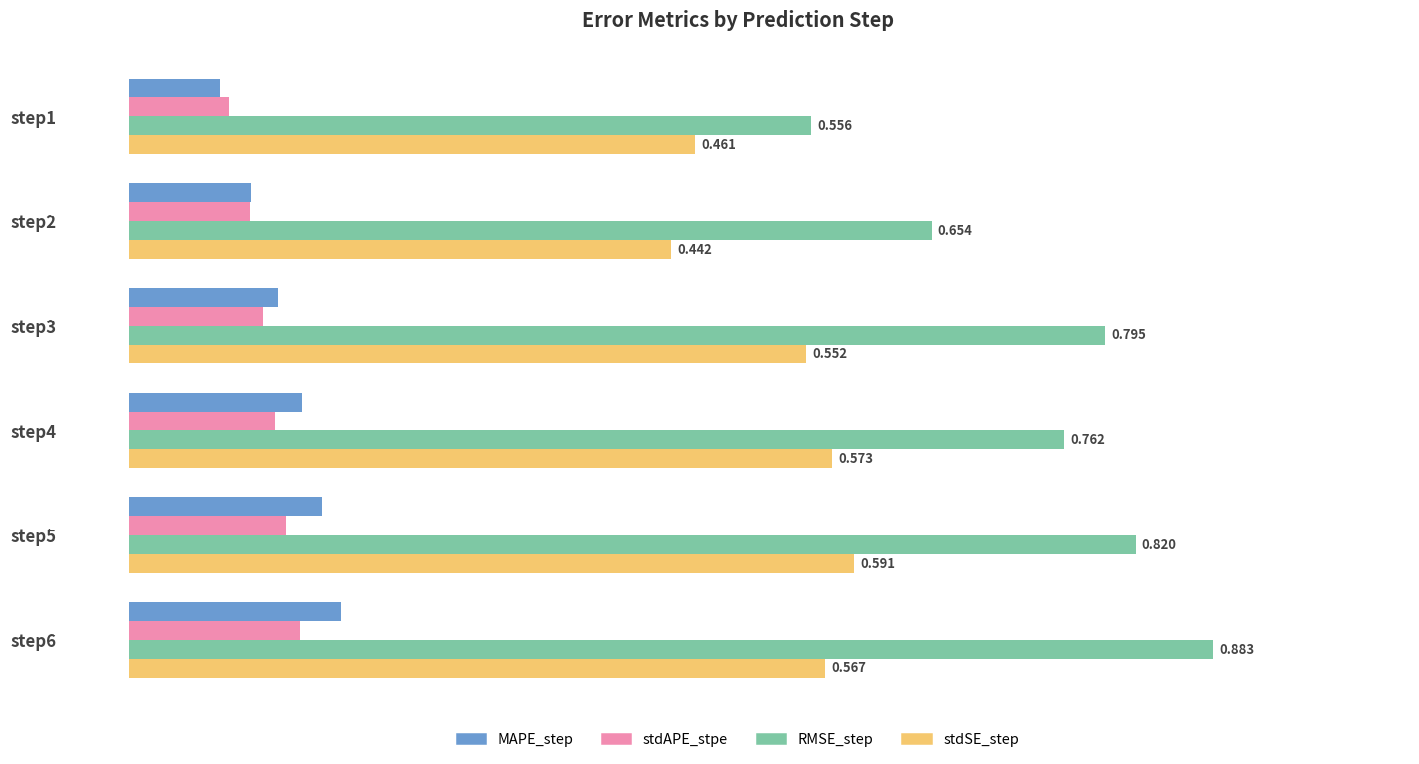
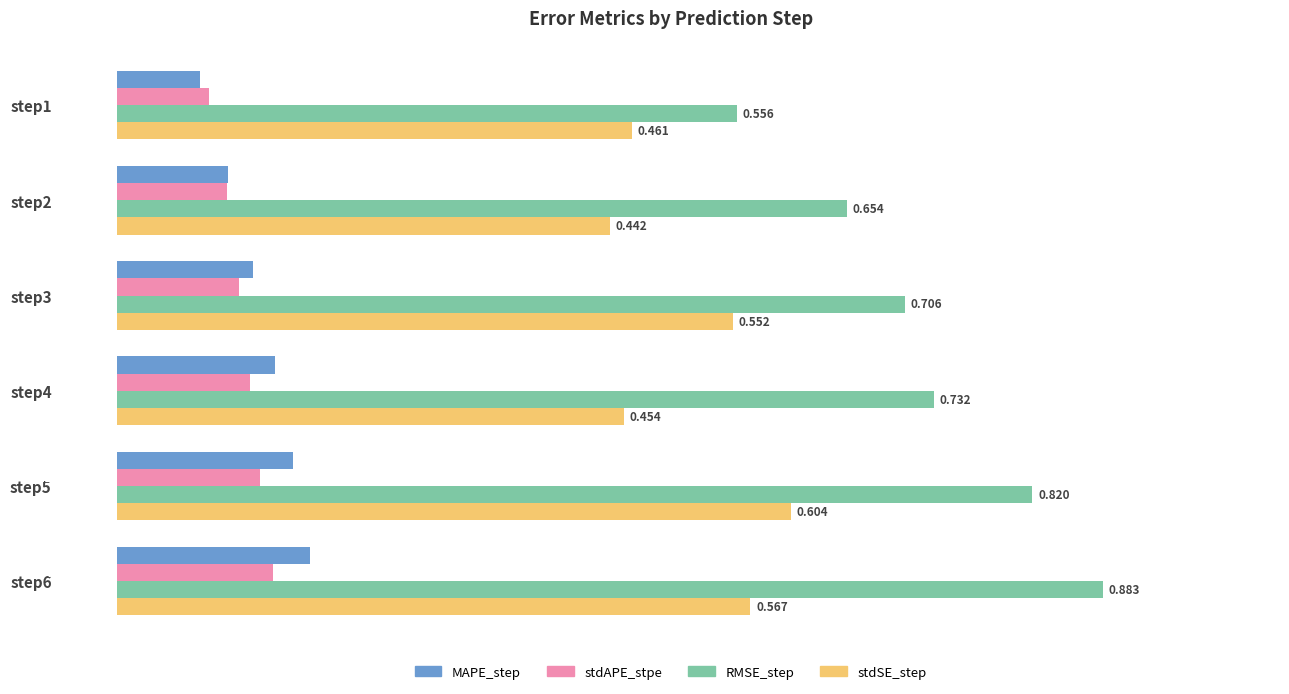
  {
    "RMSE_step": {
      "step1": 0.556,
      "step2": 0.654,
-     "step3": 0.795,
-     "step4": 0.762,
+     "step3": 0.706,
+     "step4": 0.732,
      "step5": 0.820,
      "step6": 0.883
    },
    "stdSE_step": {
      "step1": 0.461,
      "step2": 0.442,
      "step3": 0.552,
-     "step4": 0.573,
-     "step5": 0.591,
+     "step4": 0.454,
+     "step5": 0.604,
      "step6": 0.567
    }
  }
